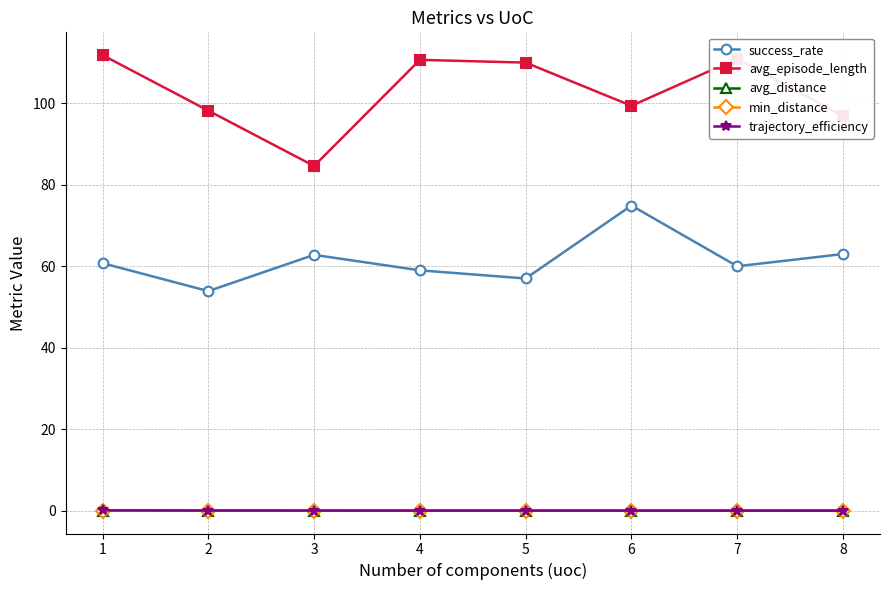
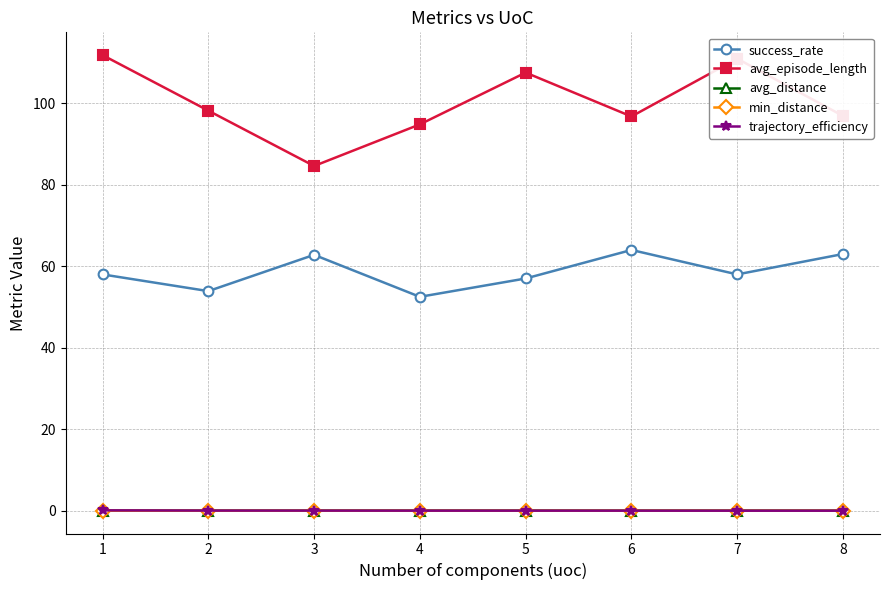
  {
    "success_rate": {
-     "1": 61,
+     "1": 58,
      "2": 54,
      "3": 63,
-     "4": 59,
+     "4": 53,
      "5": 57,
-     "6": 75,
-     "7": 60,
+     "6": 64,
+     "7": 58,
      "8": 63
    },
    "avg_episode_length": {
      "1": 112,
      "2": 98,
      "3": 85,
-     "4": 111,
-     "5": 110,
-     "6": 99
+     "4": 95,
+     "5": 108,
+     "6": 97
    }
  }
